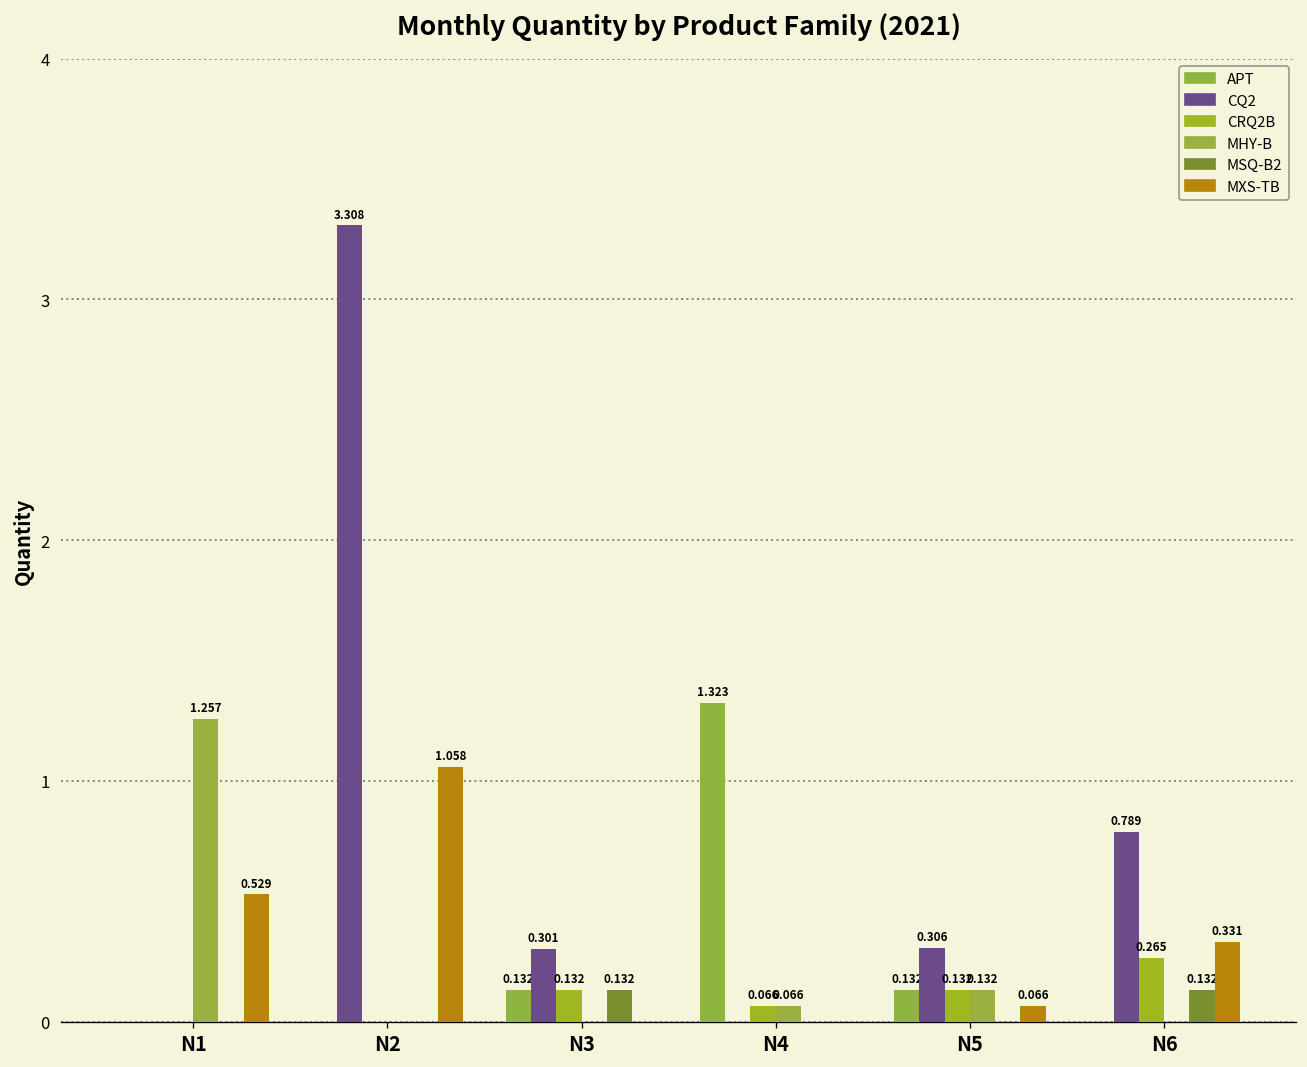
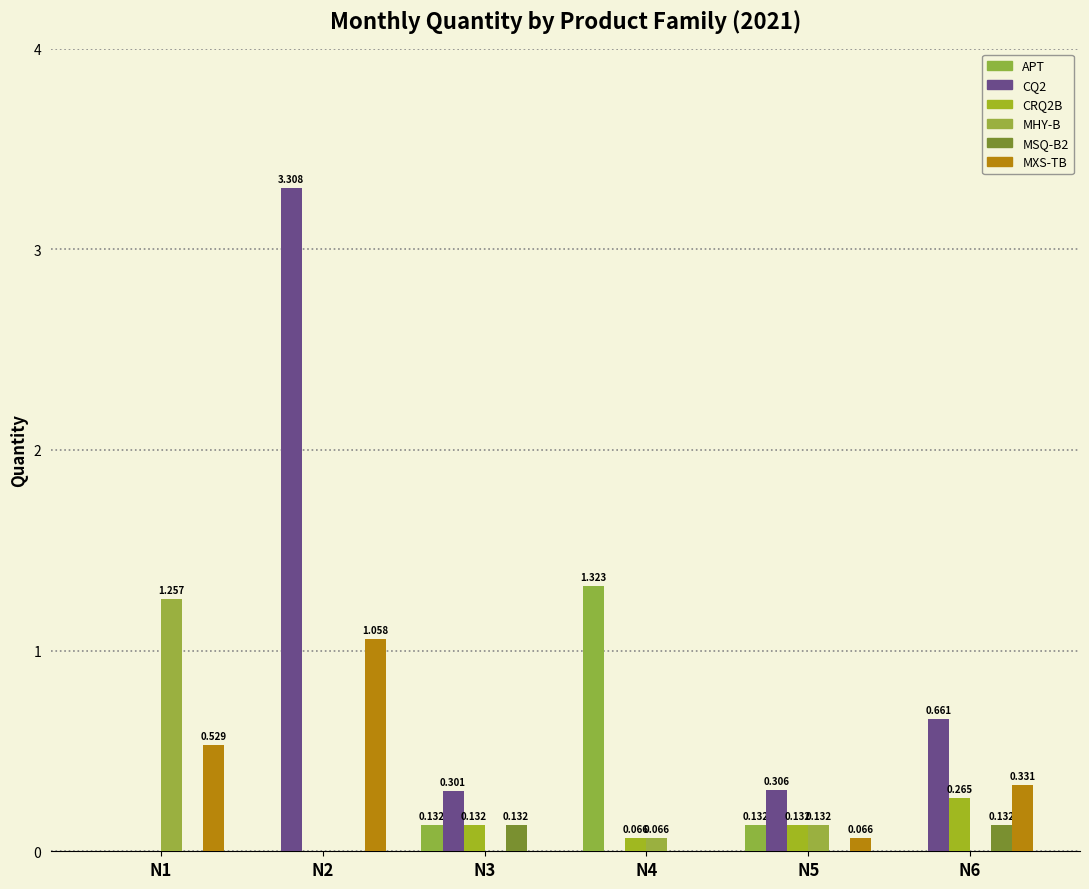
  {
    "CQ2": {
      "N2": 3.308,
      "N3": 0.301,
      "N5": 0.306,
-     "N6": 0.789
+     "N6": 0.661
    }
  }
